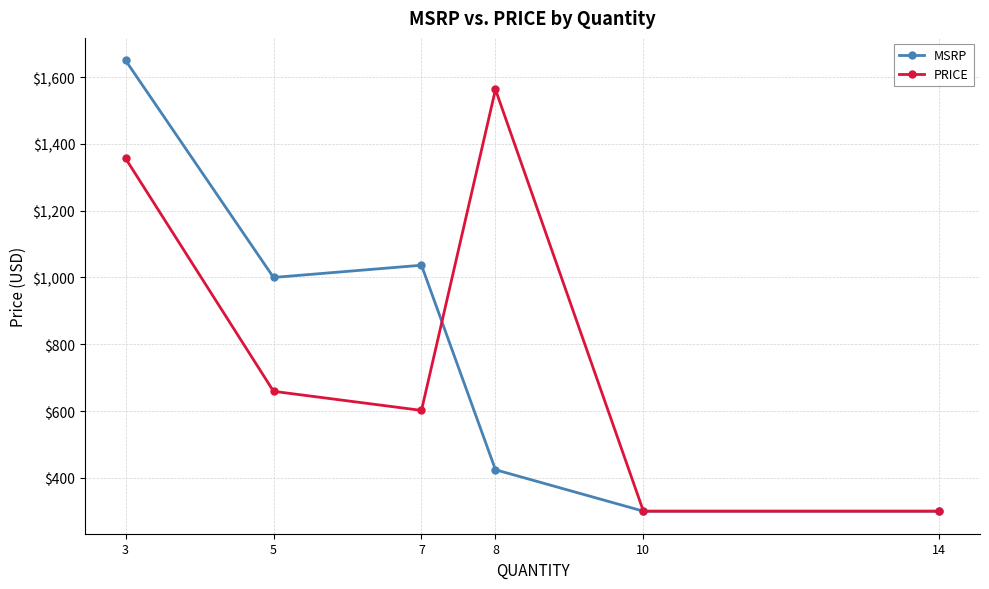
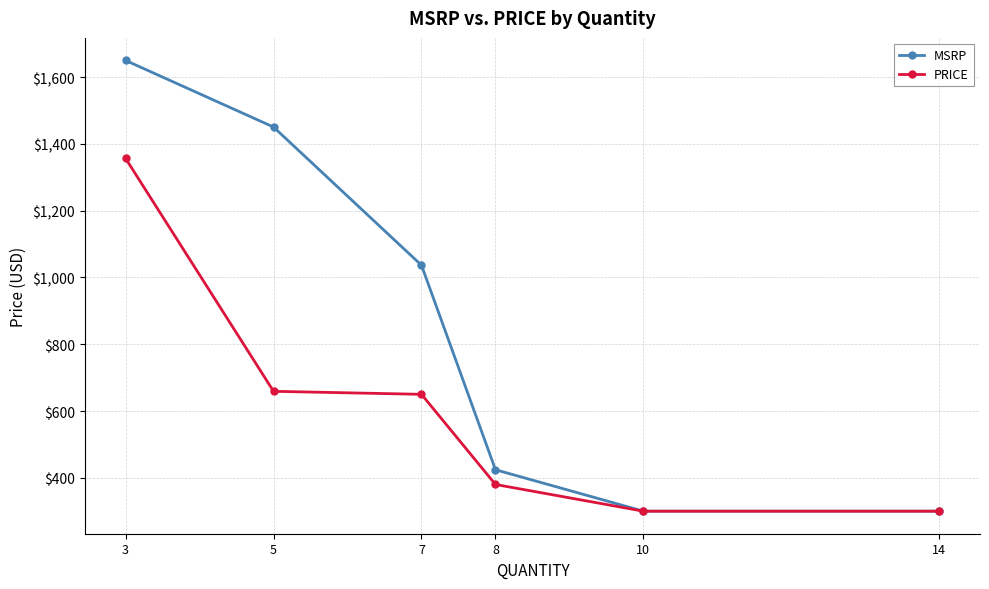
  {
    "MSRP": {
      "3": "$1,650",
-     "5": "$1,000",
+     "5": "$1,450",
      "7": "$1,040",
      "8": "$420"
    },
    "PRICE": {
      "3": "$1,360",
      "5": "$660",
-     "7": "$600",
-     "8": "$1,560"
+     "7": "$650",
+     "8": "$380"
    }
  }
